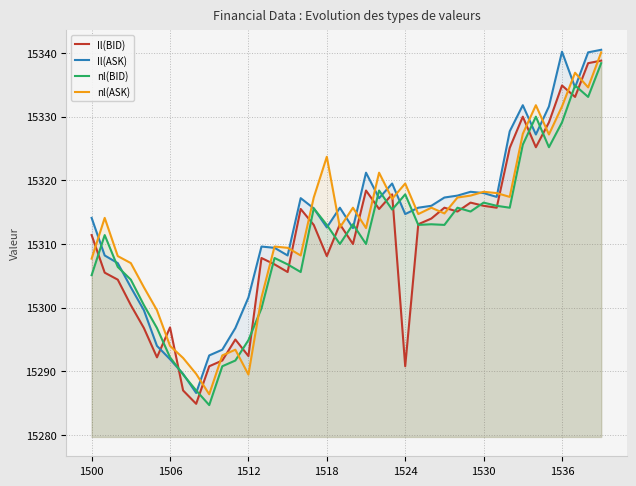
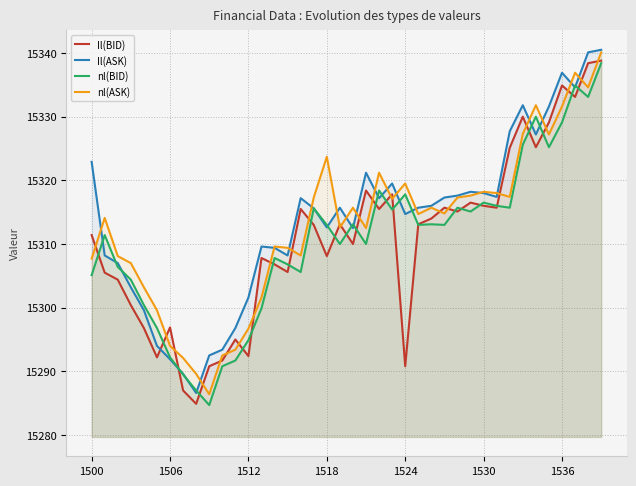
  {
    "Il(BID)": {
      "1500": 15311,
      "1506": 15297,
      "1512": 15292,
      "1518": 15308,
      "1524": 15291,
      "1530": 15316,
      "1536": 15335
    },
    "Il(ASK)": {
-     "1500": 15314,
+     "1500": 15323,
      "1512": 15302,
      "1524": 15315,
-     "1536": 15340
+     "1536": 15337
    },
    "nl(BID)": {
      "1500": 15305,
      "1512": 15295,
      "1524": 15318,
      "1530": 15317,
      "1536": 15329
    },
    "nl(ASK)": {
      "1500": 15308,
      "1506": 15294,
-     "1512": 15290,
+     "1512": 15297,
      "1518": 15324,
      "1524": 15320,
      "1536": 15332
    }
  }
